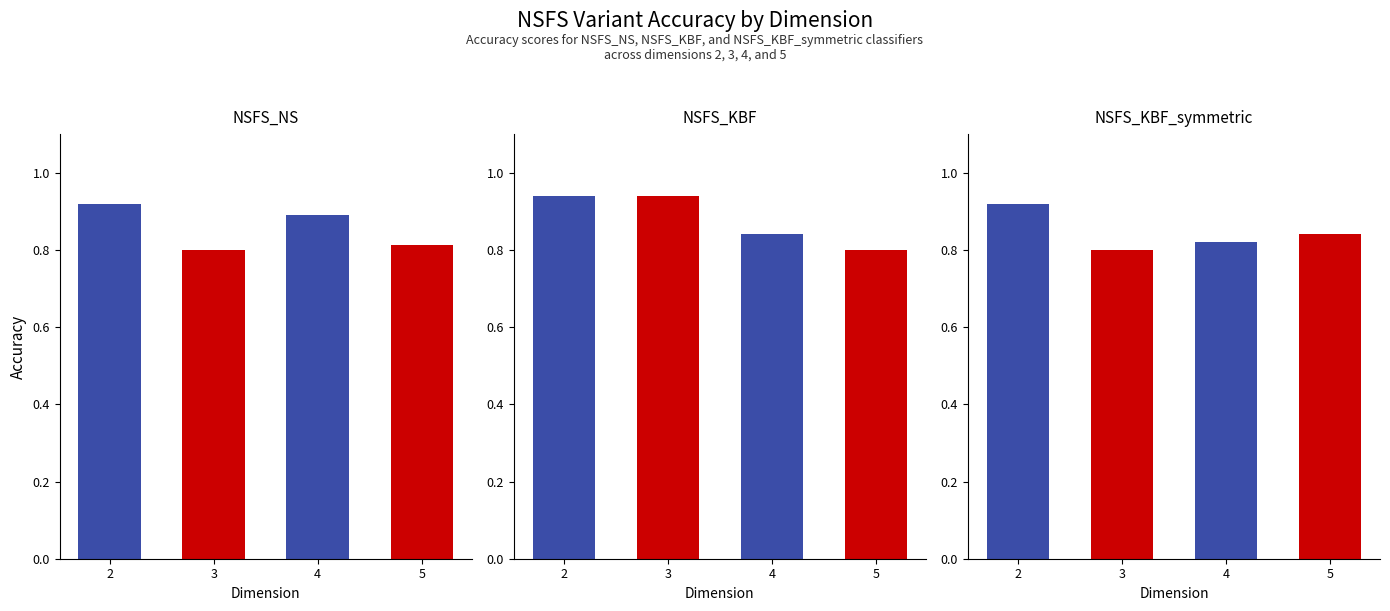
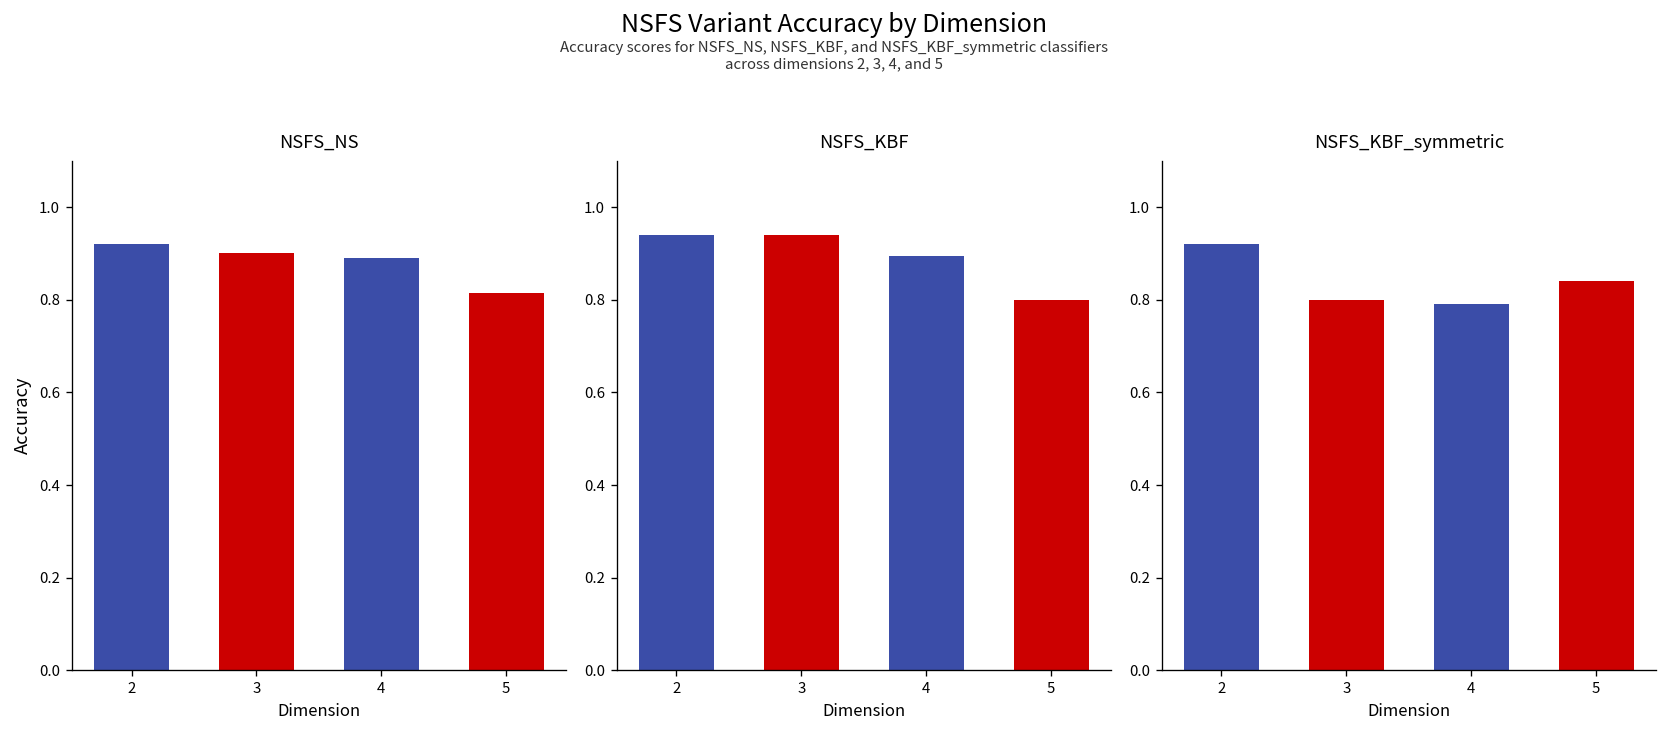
  {
    "NSFS_NS": {
      "2": 0.92,
-     "3": 0.8,
+     "3": 0.9,
      "4": 0.89,
      "5": 0.81
    },
    "NSFS_KBF": {
      "2": 0.94,
      "3": 0.94,
-     "4": 0.84,
+     "4": 0.89,
      "5": 0.80
    },
    "NSFS_KBF_symmetric": {
      "2": 0.92,
      "3": 0.80,
-     "4": 0.82,
+     "4": 0.79,
      "5": 0.84
    }
  }
